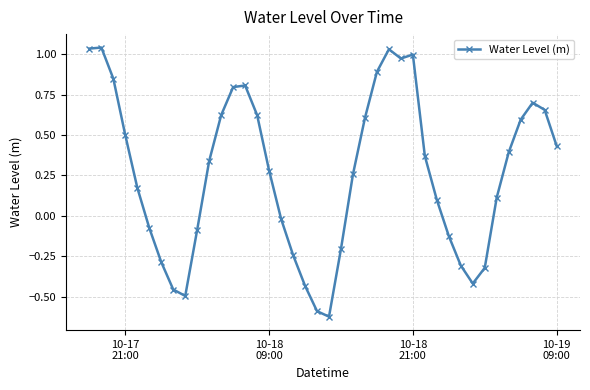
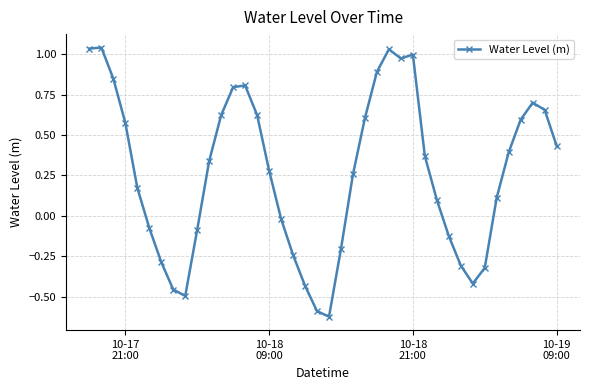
  {
-   "10-17 21:00": 0.50,
+   "10-17 21:00": 0.57,
    "10-18 09:00": 0.28,
    "10-18 21:00": 1.00,
    "10-19 09:00": 0.43
  }
